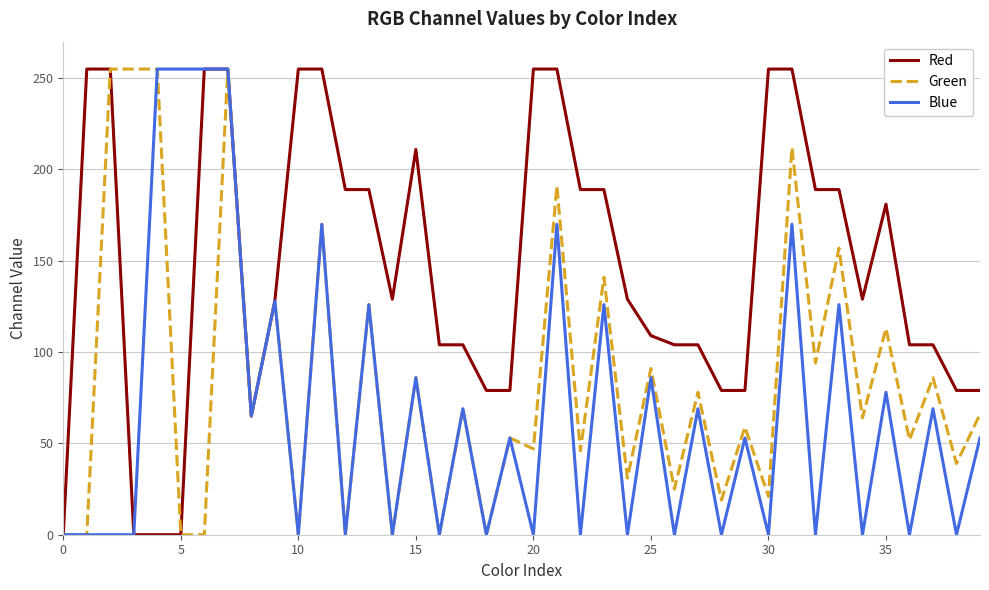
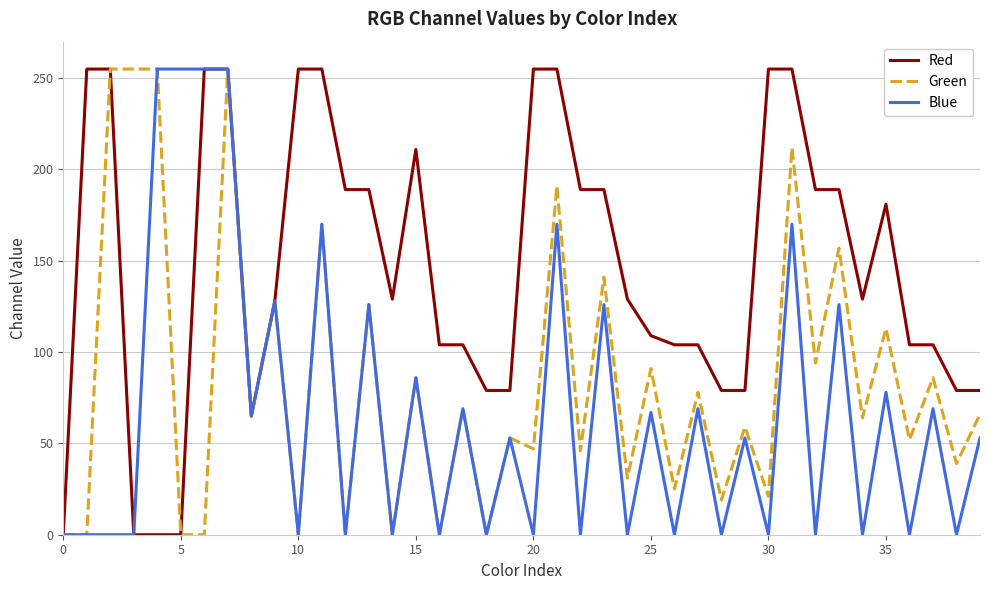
  {
    "Red": {
      "10": 255,
      "15": 211,
      "20": 255,
      "25": 109,
      "30": 255,
      "35": 181
    },
    "Green": {
      "20": 47,
      "25": 91,
      "30": 21,
      "35": 113
    },
    "Blue": {
      "5": 255,
      "20": 0,
-     "25": 86,
+     "25": 67,
      "30": 0,
      "35": 78
    }
  }
